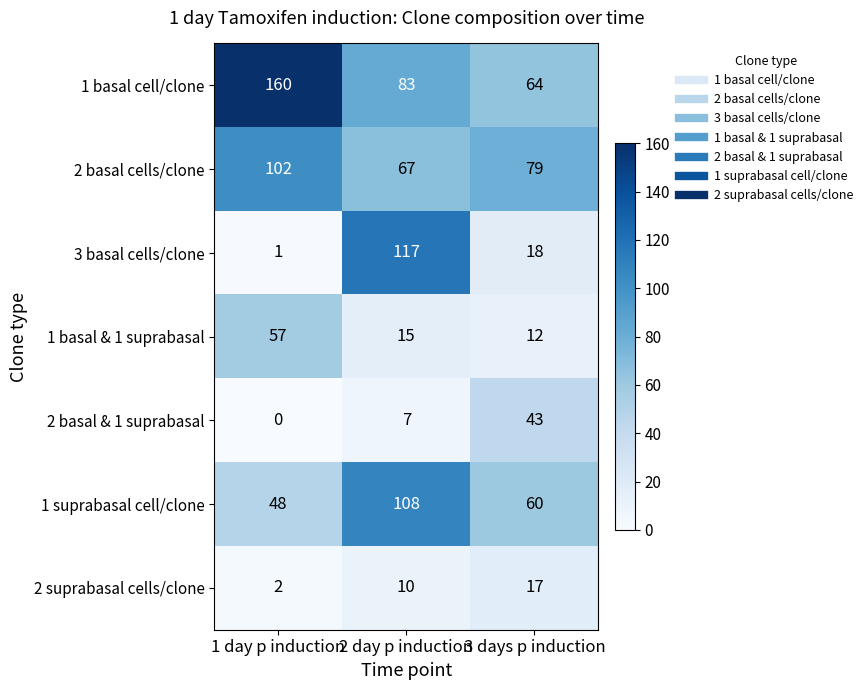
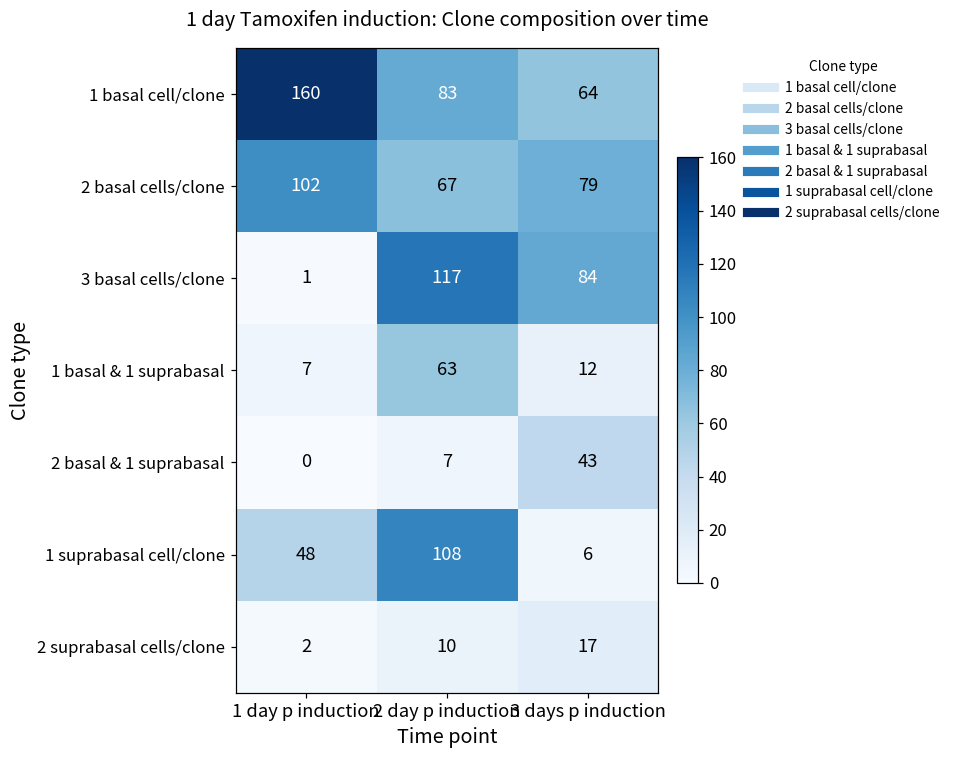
  {
    "1 basal cell/clone": {
      "1 day p induction": 160,
      "2 day p induction": 83,
      "3 days p induction": 64
    },
    "2 basal cells/clone": {
      "1 day p induction": 102,
      "2 day p induction": 67,
      "3 days p induction": 79
    },
    "3 basal cells/clone": {
      "1 day p induction": 1,
      "2 day p induction": 117,
-     "3 days p induction": 18
+     "3 days p induction": 84
    },
    "1 basal & 1 suprabasal": {
-     "1 day p induction": 57,
-     "2 day p induction": 15,
+     "1 day p induction": 7,
+     "2 day p induction": 63,
      "3 days p induction": 12
    },
    "2 basal & 1 suprabasal": {
      "1 day p induction": 0,
      "2 day p induction": 7,
      "3 days p induction": 43
    },
    "1 suprabasal cell/clone": {
      "1 day p induction": 48,
      "2 day p induction": 108,
-     "3 days p induction": 60
+     "3 days p induction": 6
    },
    "2 suprabasal cells/clone": {
      "1 day p induction": 2,
      "2 day p induction": 10,
      "3 days p induction": 17
    }
  }
